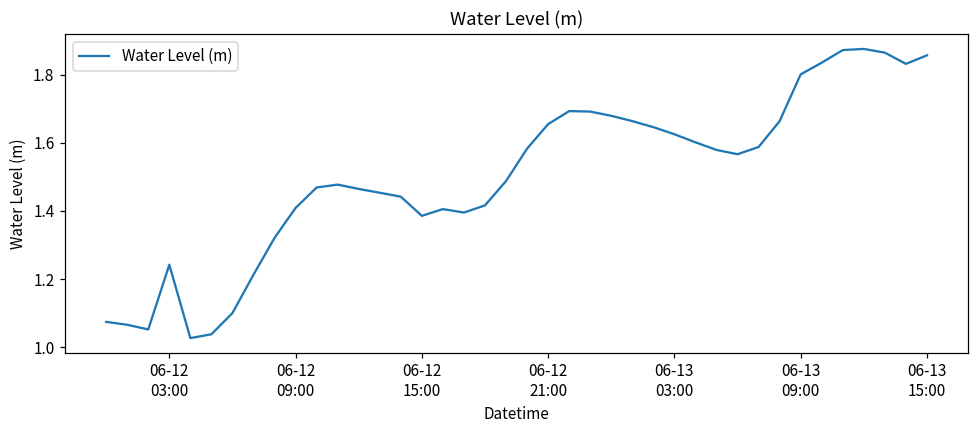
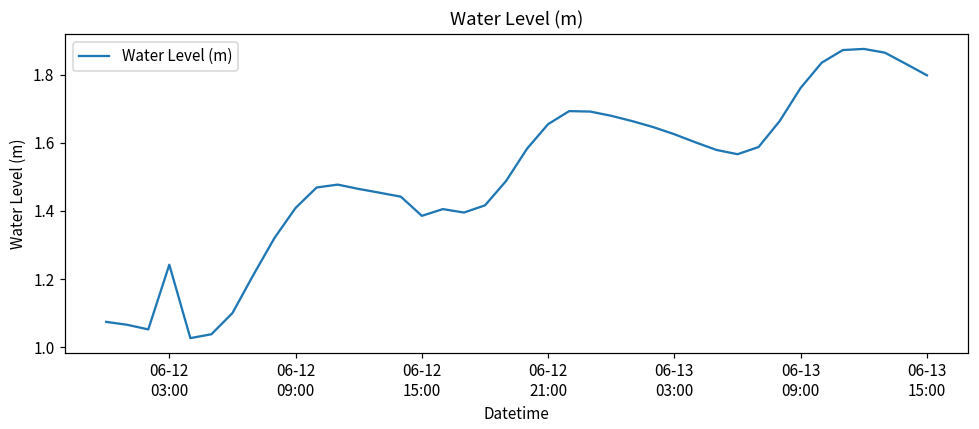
  {
    "06-12 03:00": 1.24,
    "06-12 09:00": 1.41,
    "06-12 15:00": 1.39,
    "06-12 21:00": 1.65,
    "06-13 03:00": 1.62,
-   "06-13 09:00": 1.80,
-   "06-13 15:00": 1.86
+   "06-13 09:00": 1.76,
+   "06-13 15:00": 1.80
  }
